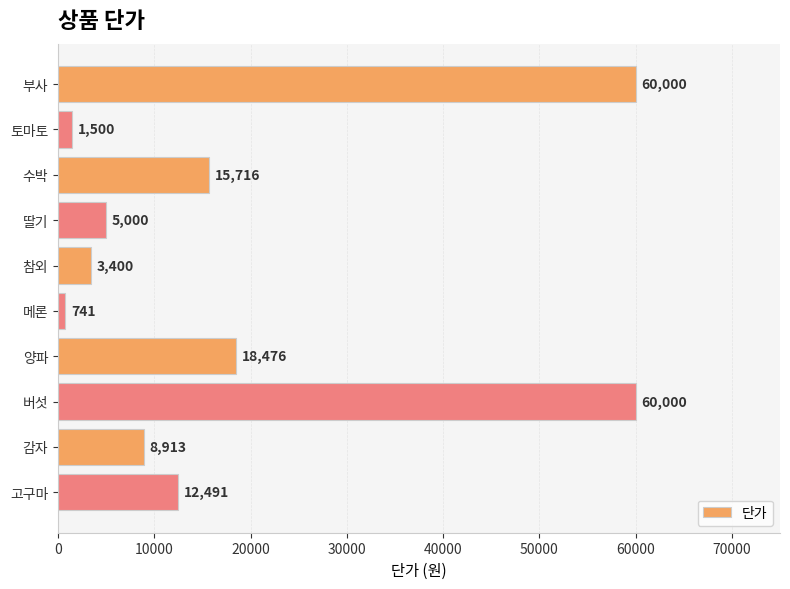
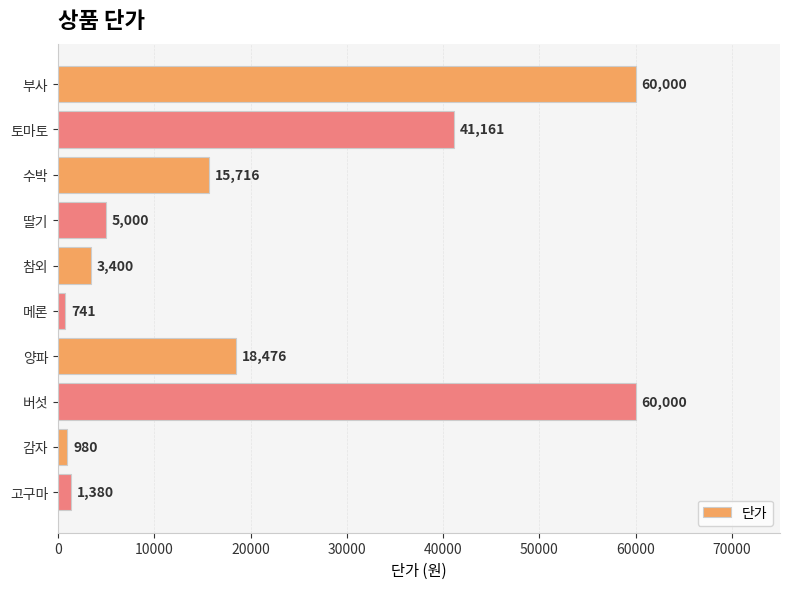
  {
    "부사": "60,000",
-   "토마토": "1,500",
+   "토마토": "41,161",
    "수박": "15,716",
    "딸기": "5,000",
    "참외": "3,400",
    "메론": "741",
    "양파": "18,476",
    "버섯": "60,000",
-   "감자": "8,913",
-   "고구마": "12,491"
+   "감자": "980",
+   "고구마": "1,380"
  }
